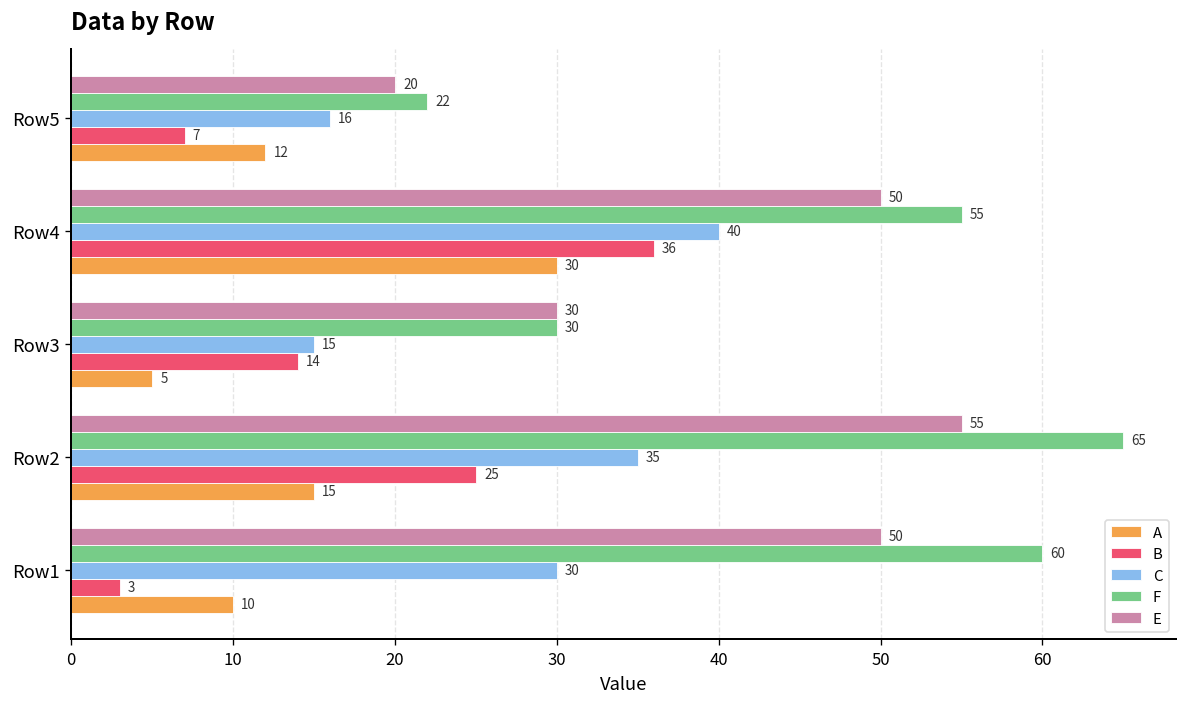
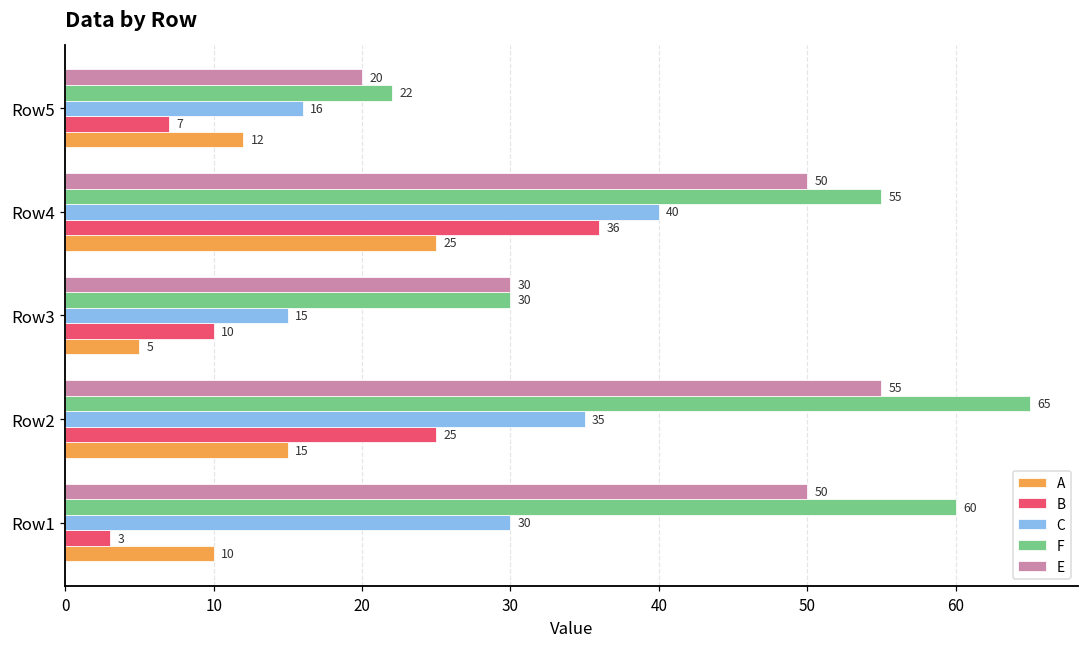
  {
    "A": {
      "Row5": 12,
-     "Row4": 30,
+     "Row4": 25,
      "Row3": 5,
      "Row2": 15,
      "Row1": 10
    },
    "B": {
      "Row5": 7,
      "Row4": 36,
-     "Row3": 14,
+     "Row3": 10,
      "Row2": 25,
      "Row1": 3
    },
    "C": {
      "Row5": 16,
      "Row4": 40,
      "Row3": 15,
      "Row2": 35,
      "Row1": 30
    },
    "F": {
      "Row5": 22,
      "Row4": 55,
      "Row3": 30,
      "Row2": 65,
      "Row1": 60
    },
    "E": {
      "Row5": 20,
      "Row4": 50,
      "Row3": 30,
      "Row2": 55,
      "Row1": 50
    }
  }
